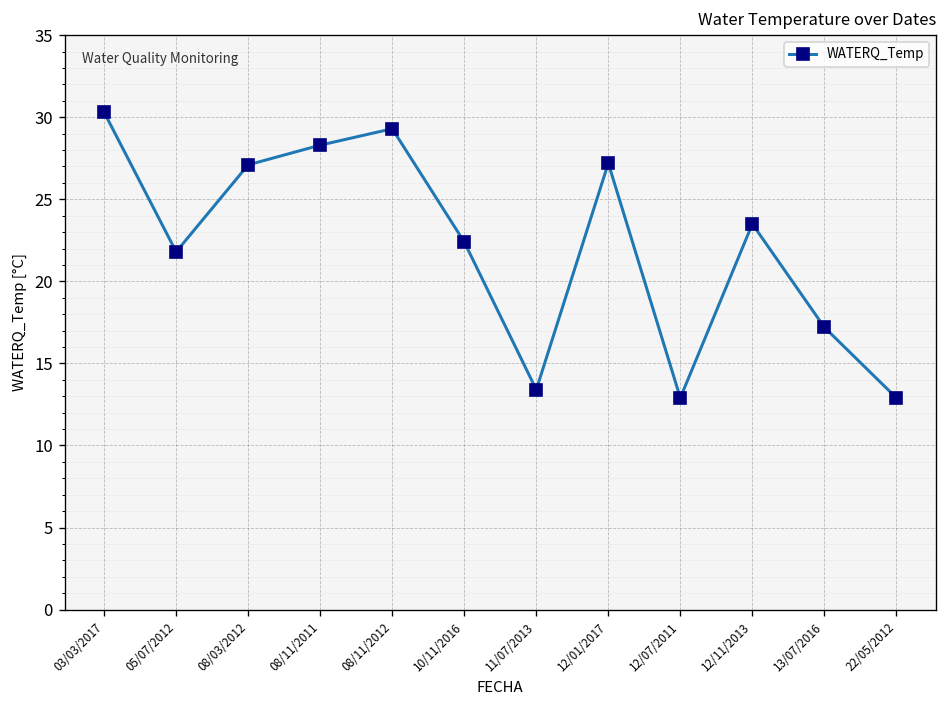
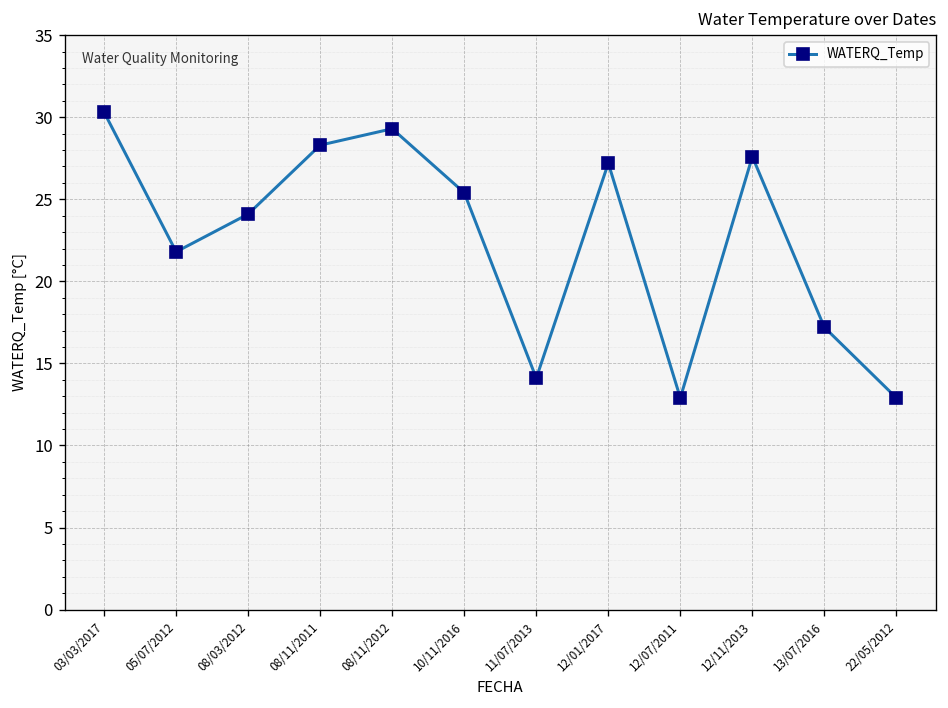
  {
    "03/03/2017": 30.3,
    "05/07/2012": 21.8,
-   "08/03/2012": 27.1,
+   "08/03/2012": 24.1,
    "08/11/2011": 28.3,
    "08/11/2012": 29.3,
-   "10/11/2016": 22.4,
-   "11/07/2013": 13.4,
+   "10/11/2016": 25.4,
+   "11/07/2013": 14.1,
    "12/01/2017": 27.2,
    "12/07/2011": 12.9,
-   "12/11/2013": 23.5,
+   "12/11/2013": 27.6,
    "13/07/2016": 17.2,
    "22/05/2012": 12.9
  }
